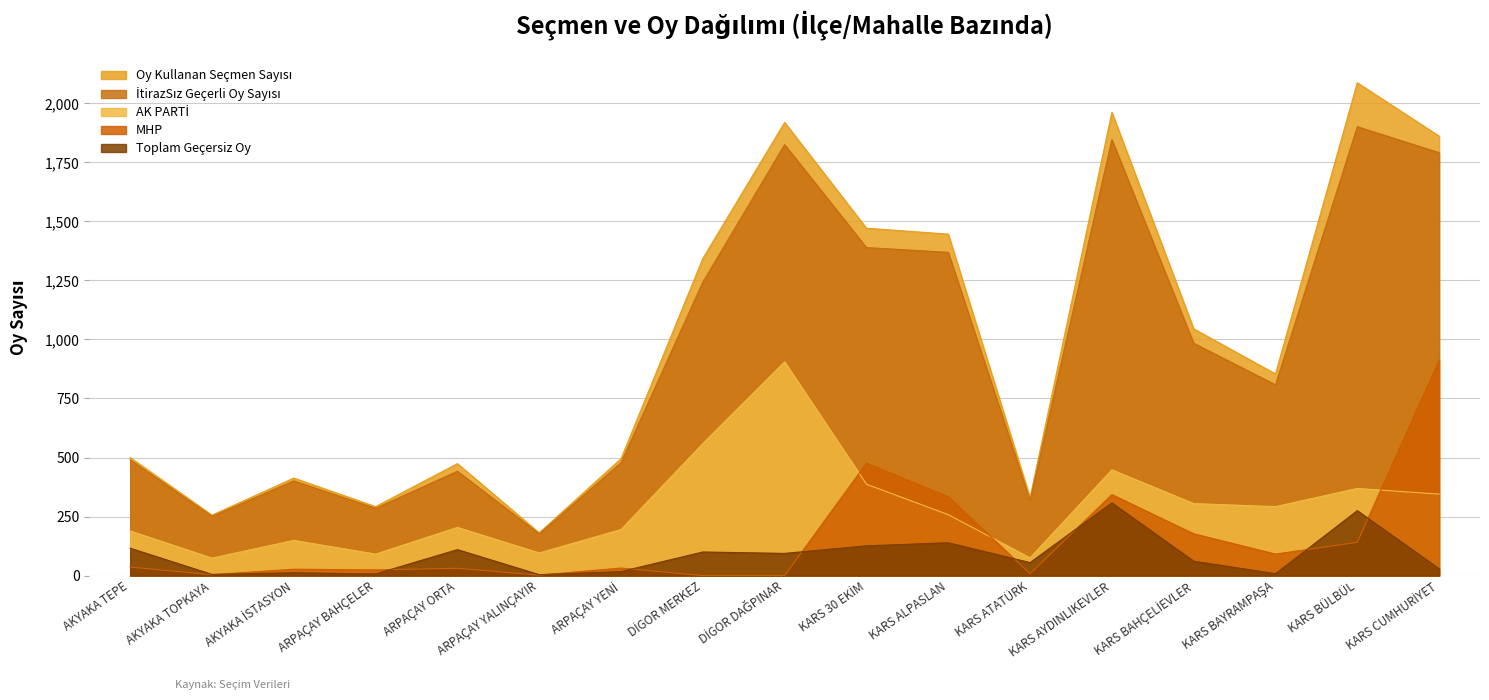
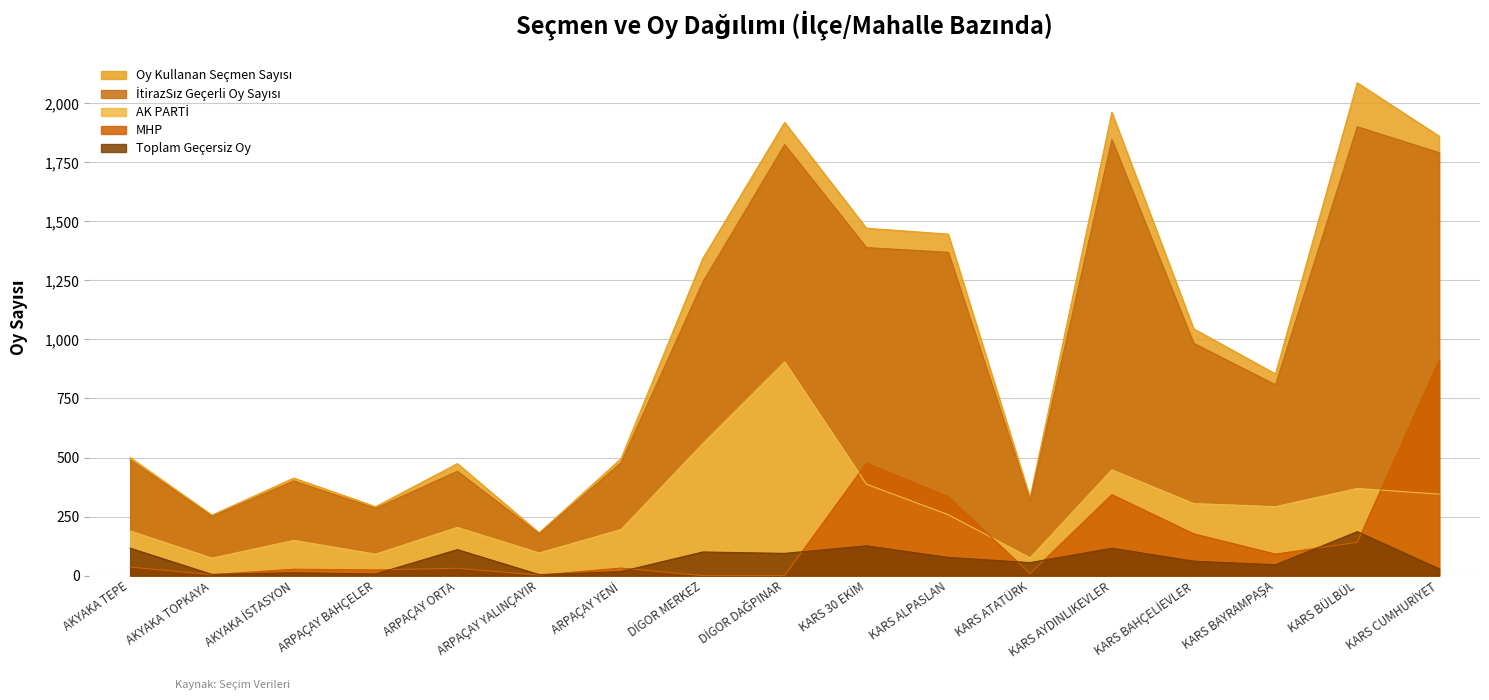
  {
    "Toplam Geçersiz Oy": {
      "AKYAKA TEPE": 120,
      "AKYAKA İSTASYON": 10,
      "ARPAÇAY BAHÇELER": 10,
      "ARPAÇAY ORTA": 110,
      "ARPAÇAY YENİ": 20,
      "DİGOR MERKEZ": 100,
      "DİGOR DAĞPINAR": 90,
      "KARS 30 EKİM": 130,
-     "KARS ALPASLAN": 140,
+     "KARS ALPASLAN": 80,
      "KARS ATATÜRK": 60,
-     "KARS AYDINLIKEVLER": 310,
+     "KARS AYDINLIKEVLER": 120,
      "KARS BAHÇELİEVLER": 60,
-     "KARS BAYRAMPAŞA": 10,
-     "KARS BÜLBÜL": 280,
+     "KARS BAYRAMPAŞA": 50,
+     "KARS BÜLBÜL": 190,
      "KARS CUMHURİYET": 30
    }
  }
